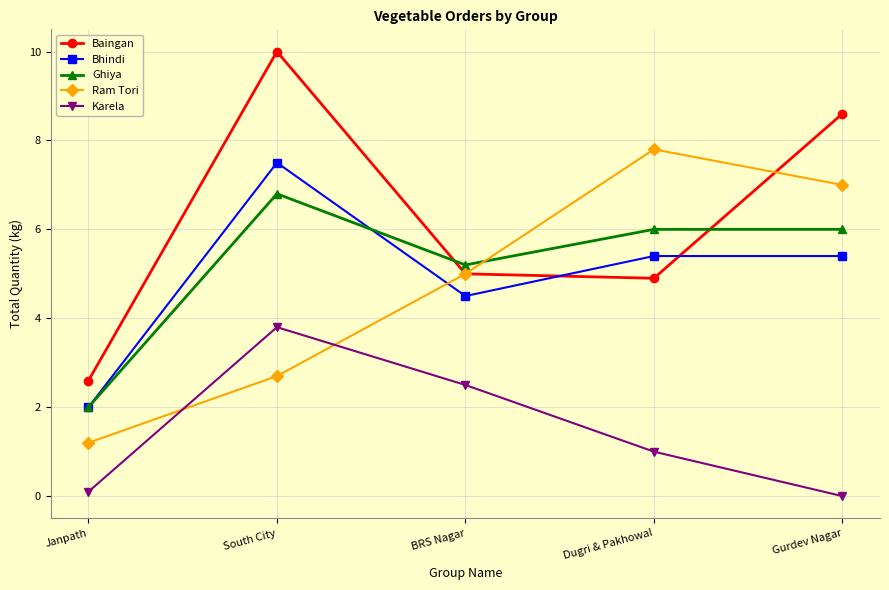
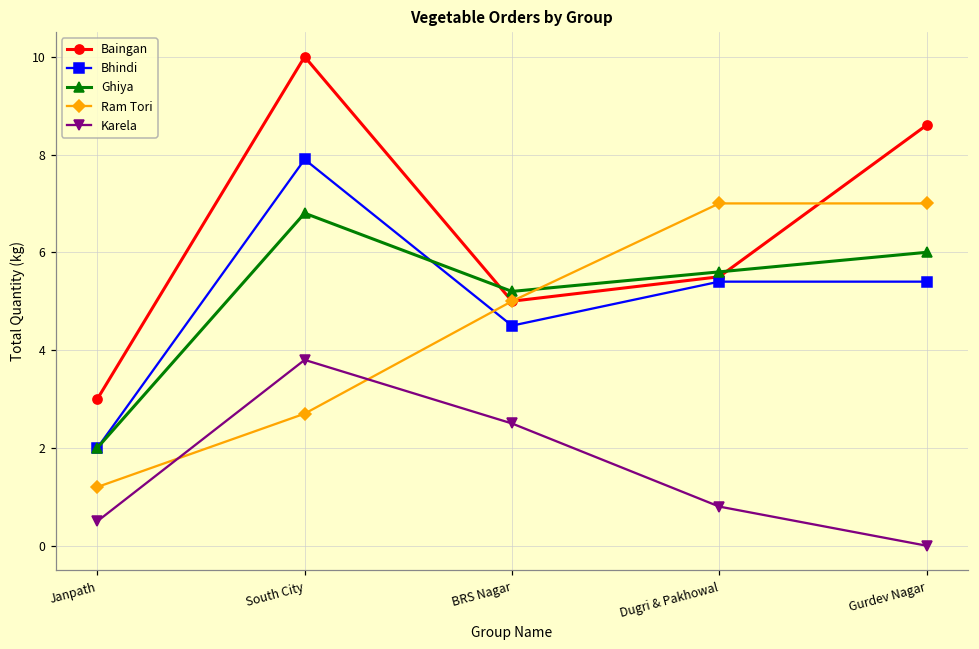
  {
    "Baingan": {
-     "Janpath": 2.6,
+     "Janpath": 3.0,
      "South City": 10.0,
-     "Dugri & Pakhowal": 4.9,
+     "Dugri & Pakhowal": 5.5,
      "Gurdev Nagar": 8.6
    },
    "Bhindi": {
-     "South City": 7.5,
+     "South City": 7.9,
      "BRS Nagar": 4.5,
      "Dugri & Pakhowal": 5.4,
      "Gurdev Nagar": 5.4
    },
    "Ghiya": {
      "South City": 6.8,
      "BRS Nagar": 5.2,
-     "Dugri & Pakhowal": 6.0,
+     "Dugri & Pakhowal": 5.6,
      "Gurdev Nagar": 6.0
    },
    "Ram Tori": {
      "Janpath": 1.2,
      "South City": 2.7,
-     "Dugri & Pakhowal": 7.8,
+     "Dugri & Pakhowal": 7.0,
      "Gurdev Nagar": 7.0
    },
    "Karela": {
-     "Janpath": 0.1,
+     "Janpath": 0.5,
      "South City": 3.8,
      "BRS Nagar": 2.5,
-     "Dugri & Pakhowal": 1.0,
+     "Dugri & Pakhowal": 0.8,
      "Gurdev Nagar": 0.0
    }
  }
